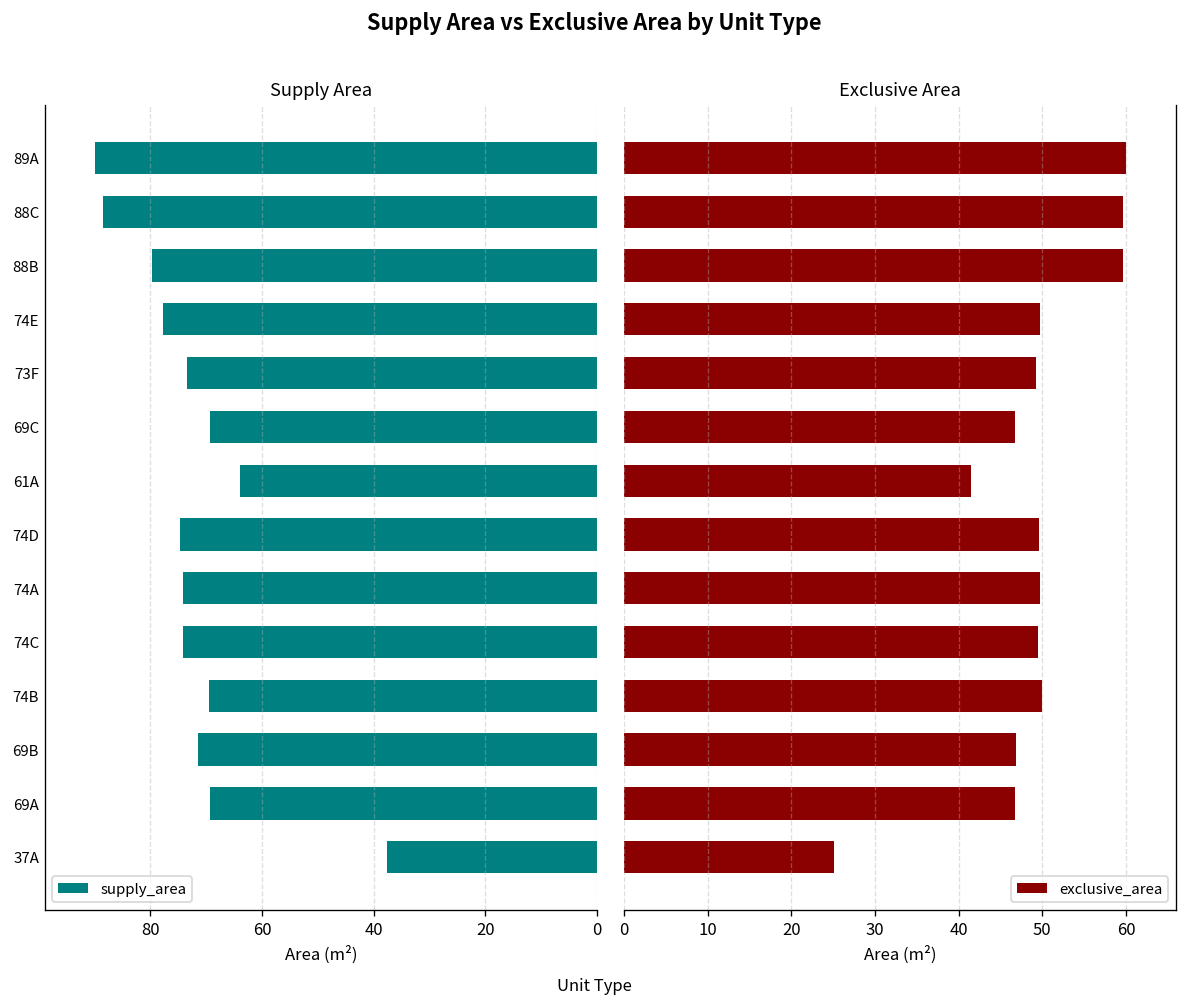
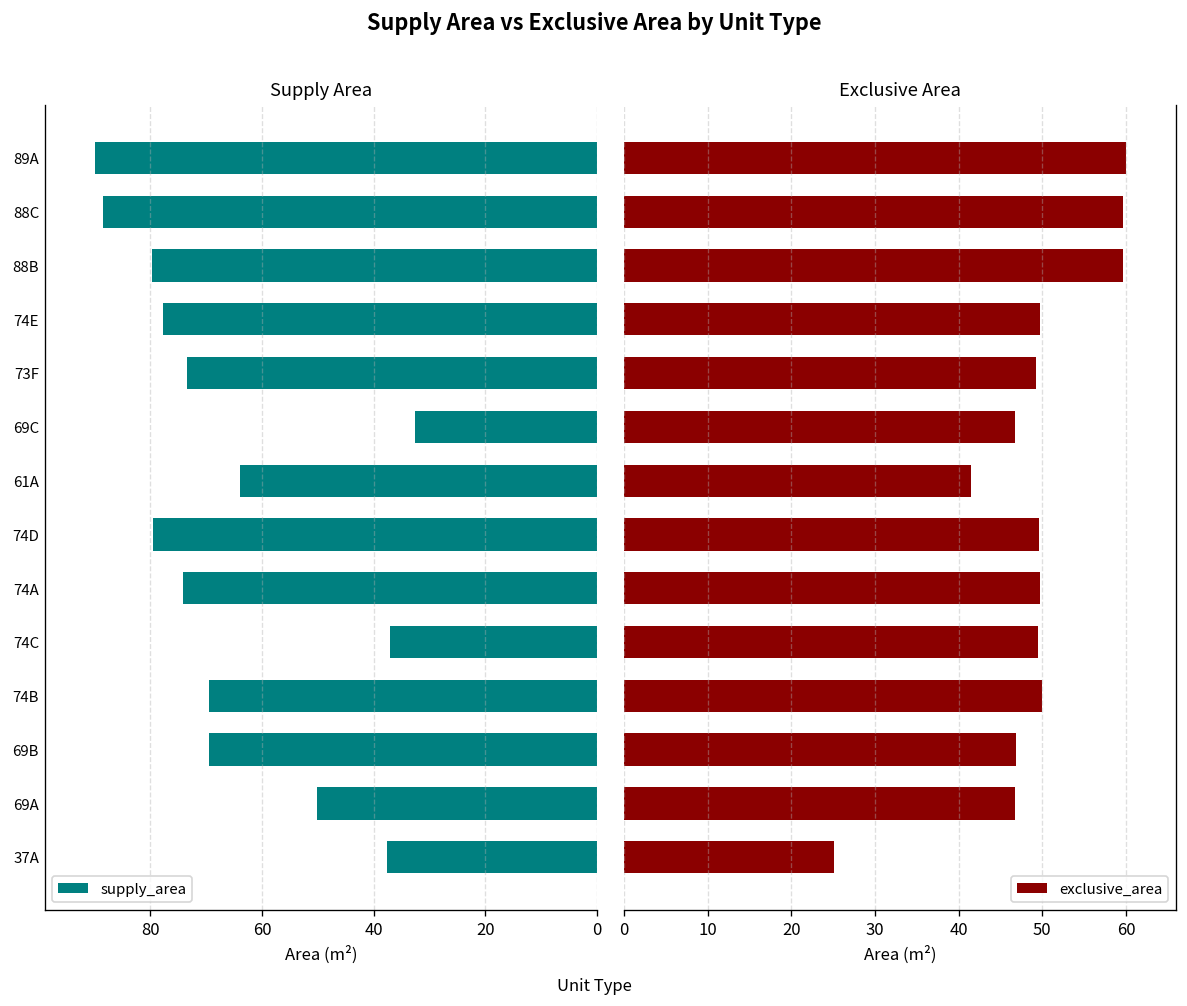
  {
    "Supply Area": {
      "89A": 90,
      "88C": 89,
      "88B": 80,
      "74E": 78,
      "73F": 73,
-     "69C": 69,
+     "69C": 33,
      "61A": 64,
-     "74D": 75,
+     "74D": 80,
      "74A": 74,
-     "74C": 74,
+     "74C": 37,
      "74B": 70,
-     "69B": 72,
-     "69A": 69,
+     "69B": 70,
+     "69A": 50,
      "37A": 38
    }
  }
